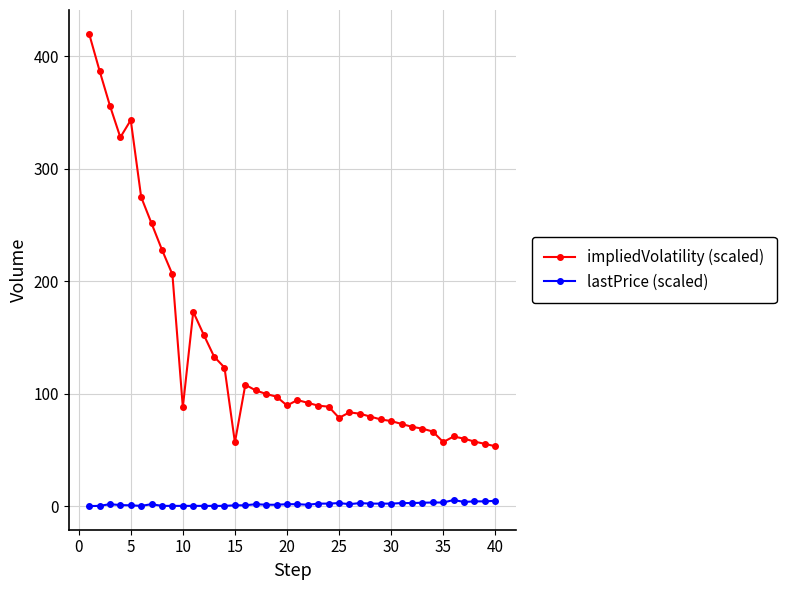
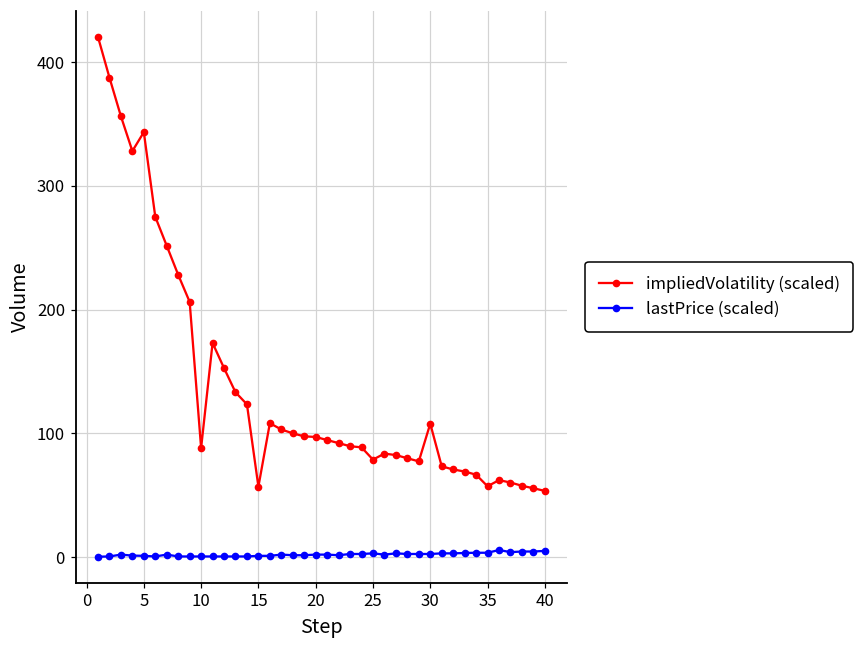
  {
    "impliedVolatility (scaled)": {
      "5": 343,
      "10": 88,
      "15": 57,
-     "20": 90,
+     "20": 97,
      "25": 79,
-     "30": 76,
+     "30": 108,
      "35": 57,
      "40": 54
    },
    "lastPrice (scaled)": {
      "5": 1,
      "10": 1,
      "15": 1,
      "20": 2,
      "25": 3,
      "30": 3,
      "35": 4,
      "40": 5
    }
  }
